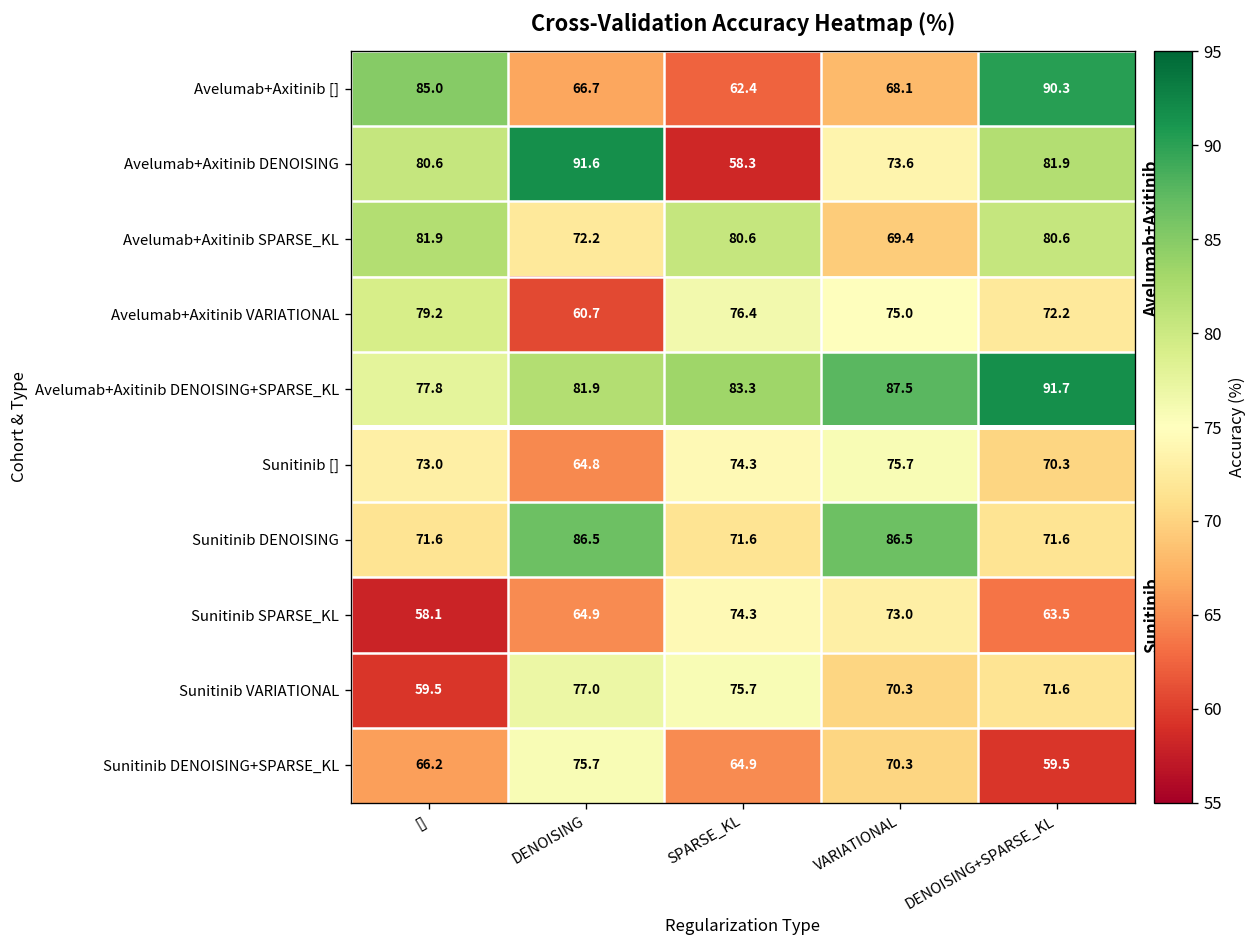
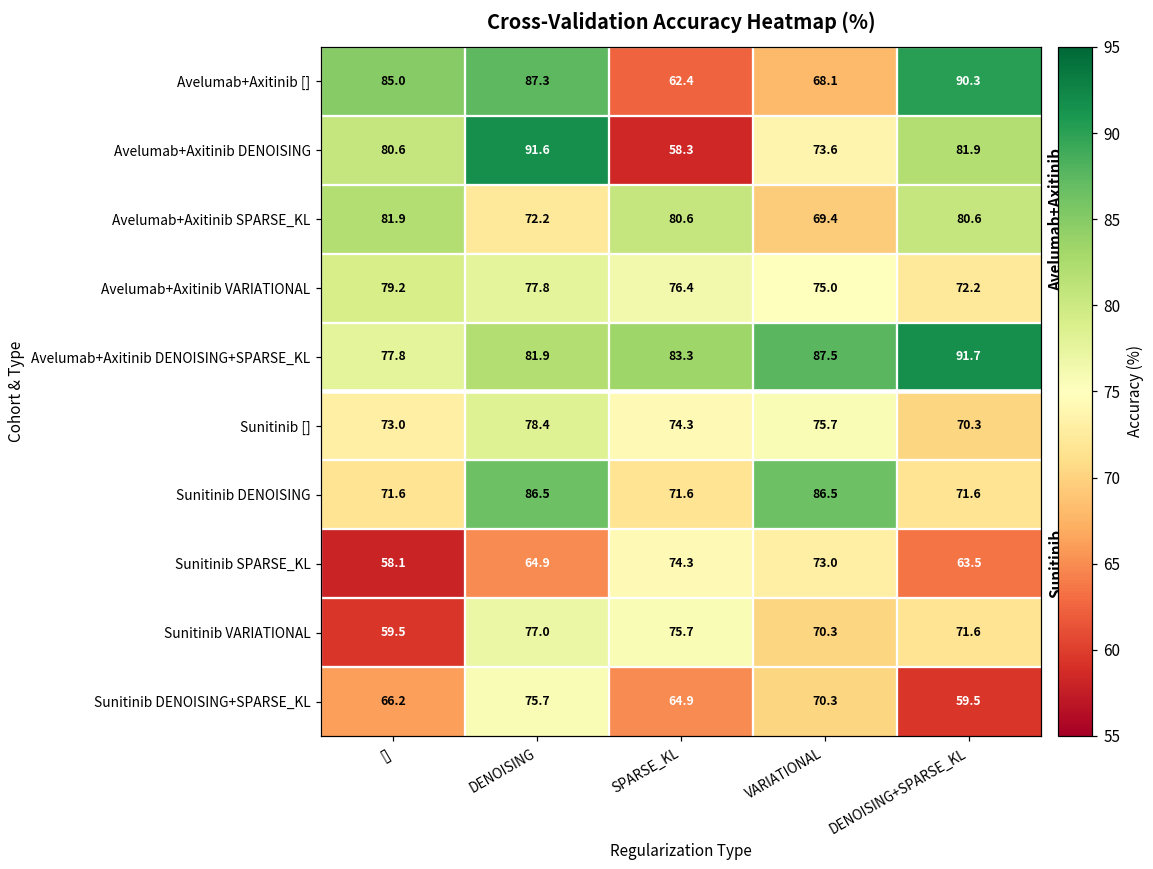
  {
    "Avelumab+Axitinib []": {
      "[]": 85.0,
-     "DENOISING": 66.7,
+     "DENOISING": 87.3,
      "SPARSE_KL": 62.4,
      "VARIATIONAL": 68.1,
      "DENOISING+SPARSE_KL": 90.3
    },
    "Avelumab+Axitinib DENOISING": {
      "[]": 80.6,
      "DENOISING": 91.6,
      "SPARSE_KL": 58.3,
      "VARIATIONAL": 73.6,
      "DENOISING+SPARSE_KL": 81.9
    },
    "Avelumab+Axitinib SPARSE_KL": {
      "[]": 81.9,
      "DENOISING": 72.2,
      "SPARSE_KL": 80.6,
      "VARIATIONAL": 69.4,
      "DENOISING+SPARSE_KL": 80.6
    },
    "Avelumab+Axitinib VARIATIONAL": {
      "[]": 79.2,
-     "DENOISING": 60.7,
+     "DENOISING": 77.8,
      "SPARSE_KL": 76.4,
      "VARIATIONAL": 75.0,
      "DENOISING+SPARSE_KL": 72.2
    },
    "Avelumab+Axitinib DENOISING+SPARSE_KL": {
      "[]": 77.8,
      "DENOISING": 81.9,
      "SPARSE_KL": 83.3,
      "VARIATIONAL": 87.5,
      "DENOISING+SPARSE_KL": 91.7
    },
    "Sunitinib []": {
      "[]": 73.0,
-     "DENOISING": 64.8,
+     "DENOISING": 78.4,
      "SPARSE_KL": 74.3,
      "VARIATIONAL": 75.7,
      "DENOISING+SPARSE_KL": 70.3
    },
    "Sunitinib DENOISING": {
      "[]": 71.6,
      "DENOISING": 86.5,
      "SPARSE_KL": 71.6,
      "VARIATIONAL": 86.5,
      "DENOISING+SPARSE_KL": 71.6
    },
    "Sunitinib SPARSE_KL": {
      "[]": 58.1,
      "DENOISING": 64.9,
      "SPARSE_KL": 74.3,
      "VARIATIONAL": 73.0,
      "DENOISING+SPARSE_KL": 63.5
    },
    "Sunitinib VARIATIONAL": {
      "[]": 59.5,
      "DENOISING": 77.0,
      "SPARSE_KL": 75.7,
      "VARIATIONAL": 70.3,
      "DENOISING+SPARSE_KL": 71.6
    },
    "Sunitinib DENOISING+SPARSE_KL": {
      "[]": 66.2,
      "DENOISING": 75.7,
      "SPARSE_KL": 64.9,
      "VARIATIONAL": 70.3,
      "DENOISING+SPARSE_KL": 59.5
    }
  }
